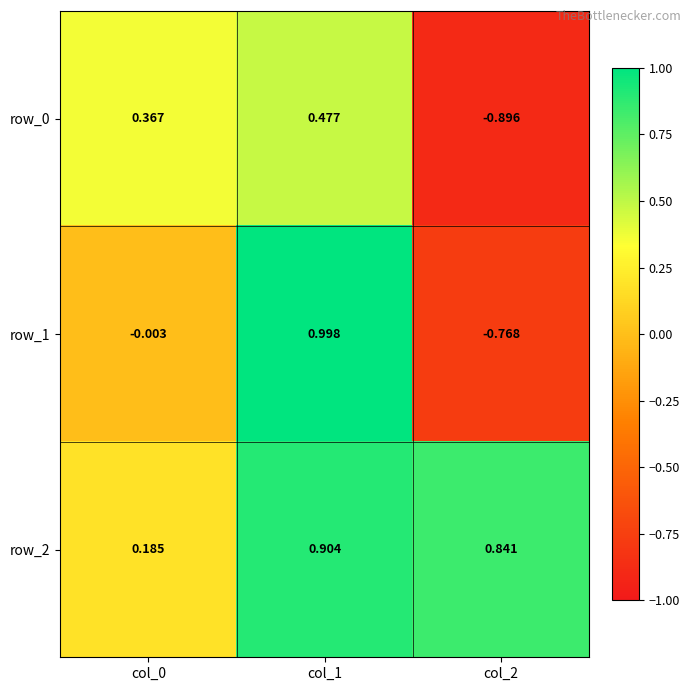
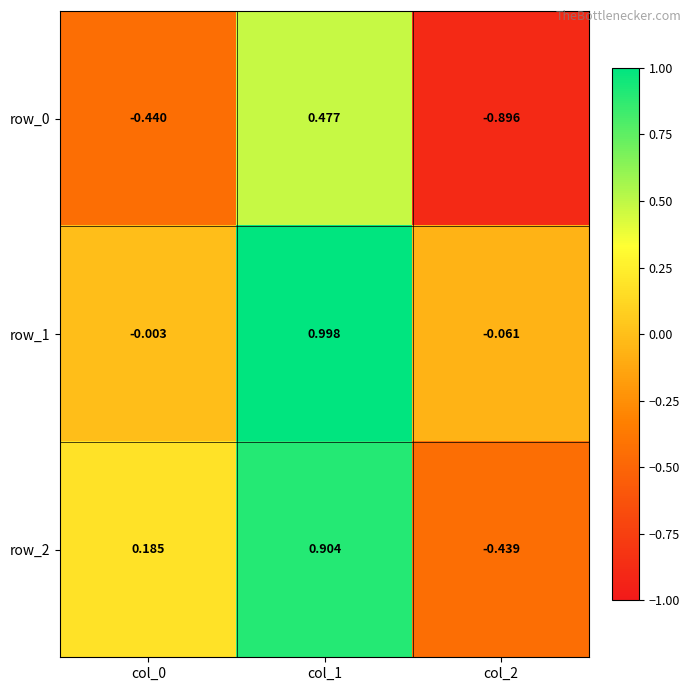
  {
    "row_0": {
-     "col_0": 0.367,
+     "col_0": -0.440,
      "col_1": 0.477,
      "col_2": -0.896
    },
    "row_1": {
      "col_0": -0.003,
      "col_1": 0.998,
-     "col_2": -0.768
+     "col_2": -0.061
    },
    "row_2": {
      "col_0": 0.185,
      "col_1": 0.904,
-     "col_2": 0.841
+     "col_2": -0.439
    }
  }
